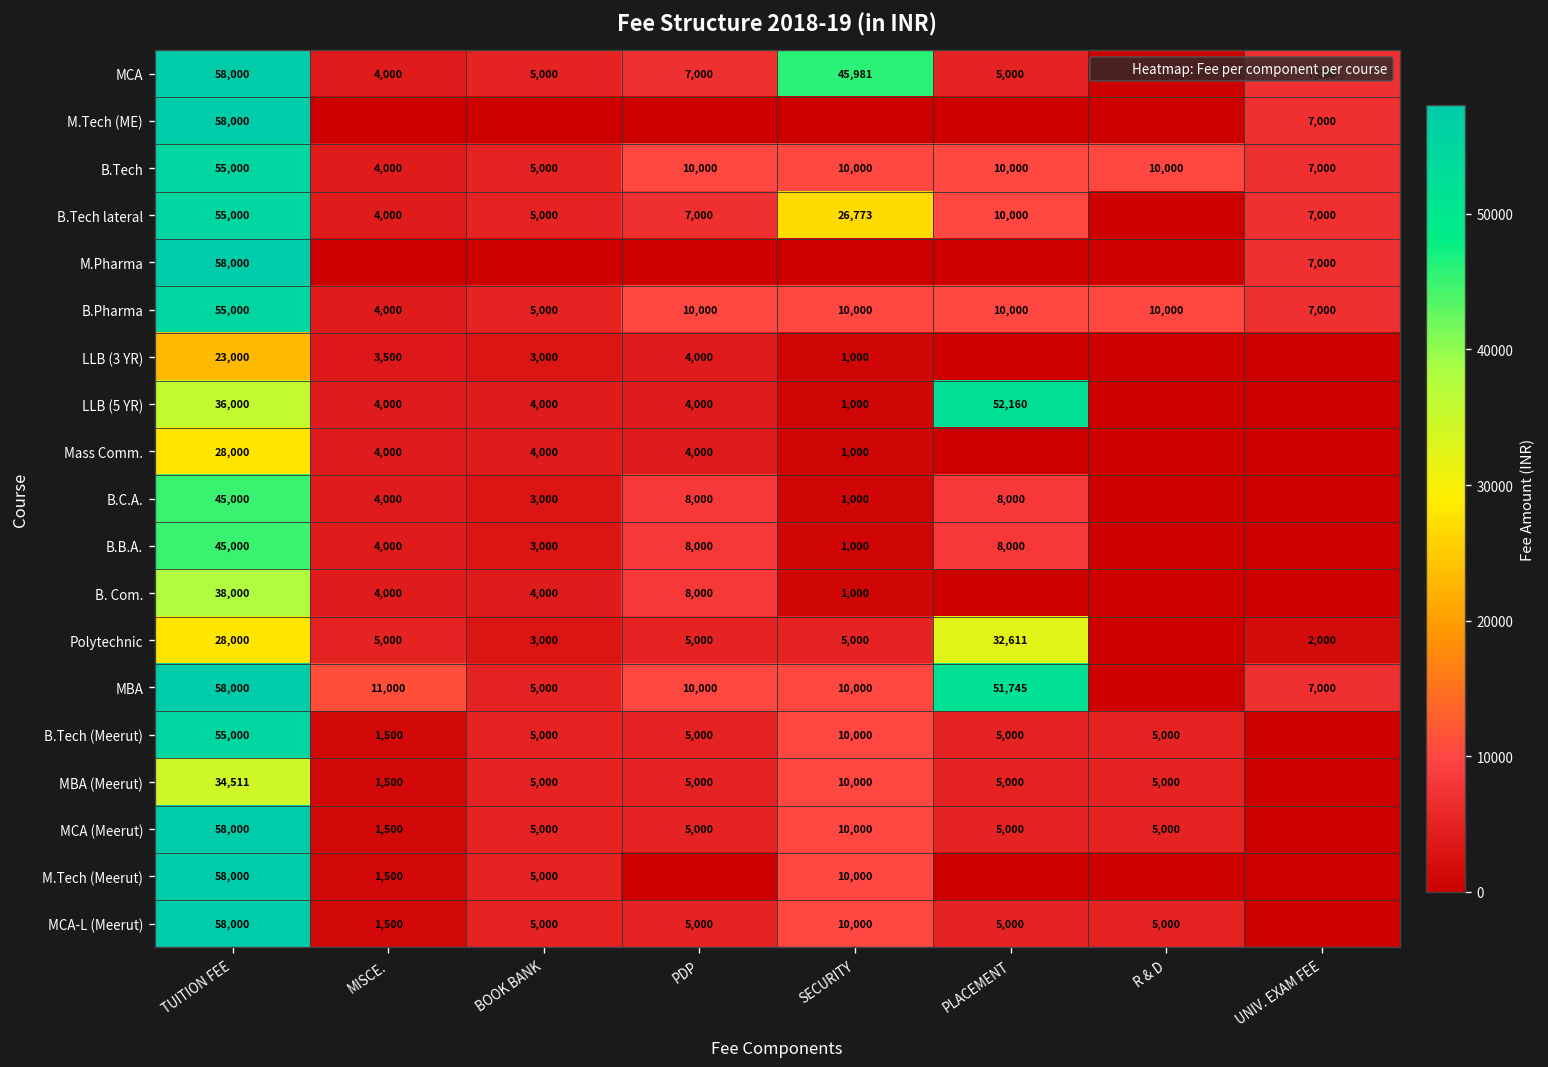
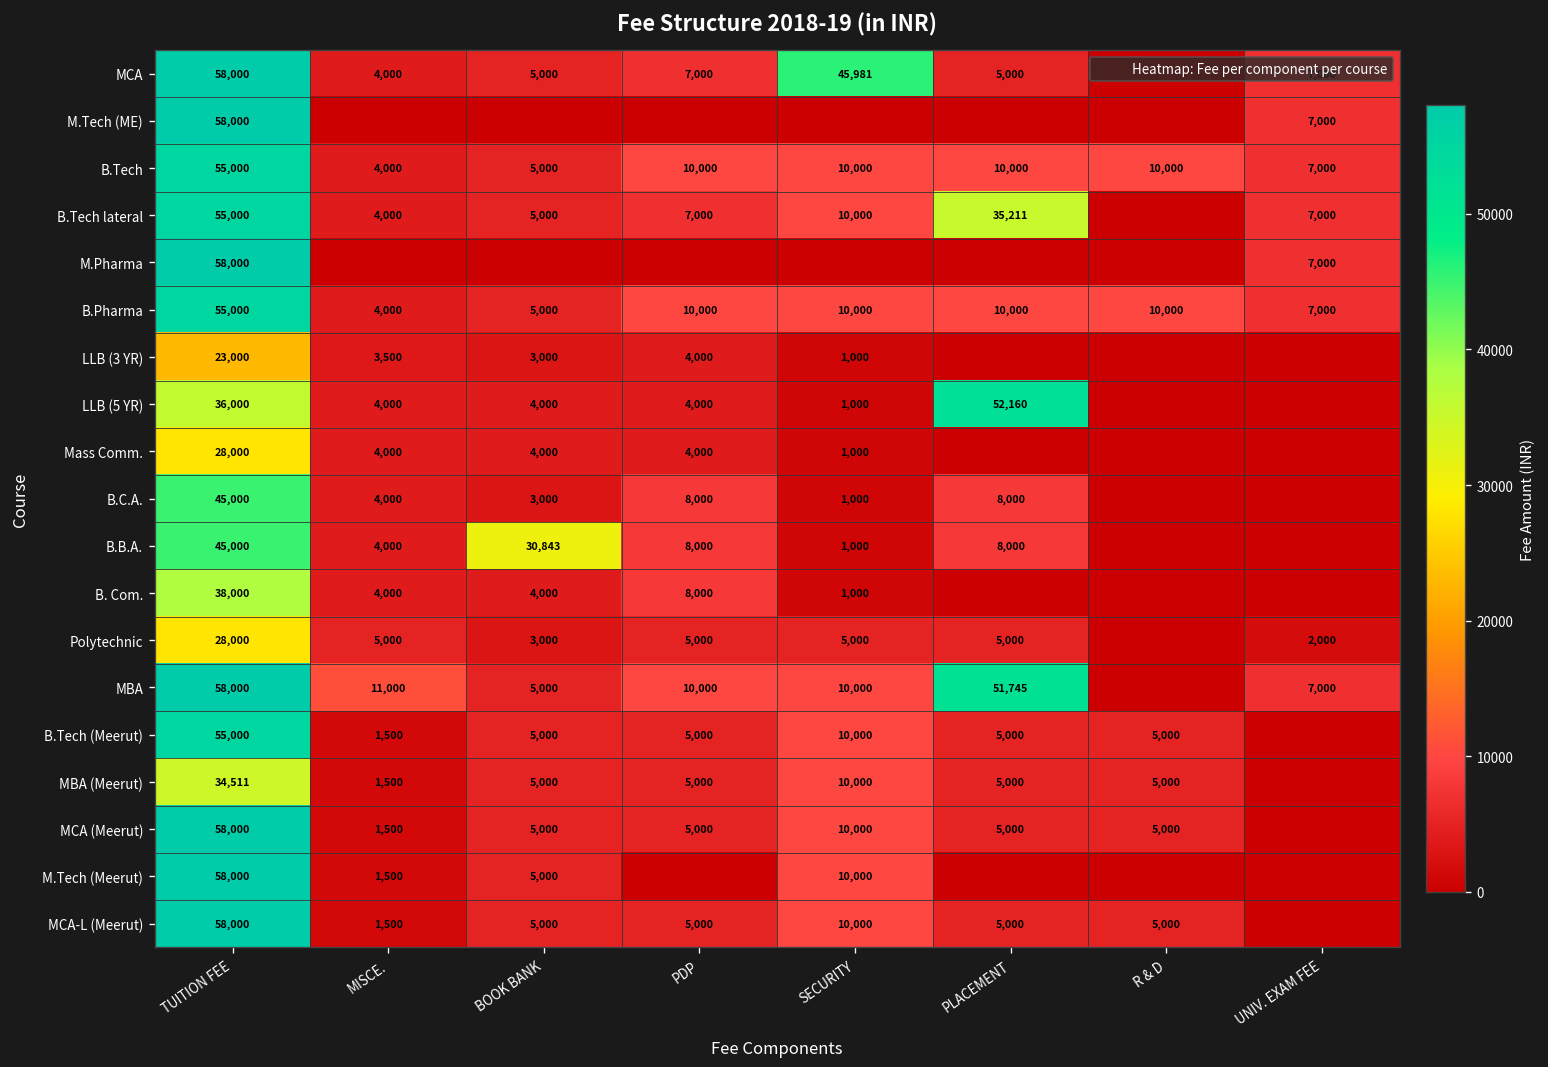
  {
    "MCA": {
      "TUITION FEE": "58,000",
      "MISCE.": "4,000",
      "BOOK BANK": "5,000",
      "PDP": "7,000",
      "SECURITY": "45,981",
      "PLACEMENT": "5,000"
    },
    "M.Tech (ME)": {
      "TUITION FEE": "58,000",
      "UNIV. EXAM FEE": "7,000"
    },
    "B.Tech": {
      "TUITION FEE": "55,000",
      "MISCE.": "4,000",
      "BOOK BANK": "5,000",
      "PDP": "10,000",
      "SECURITY": "10,000",
      "PLACEMENT": "10,000",
      "R & D": "10,000",
      "UNIV. EXAM FEE": "7,000"
    },
    "B.Tech lateral": {
      "TUITION FEE": "55,000",
      "MISCE.": "4,000",
      "BOOK BANK": "5,000",
      "PDP": "7,000",
-     "SECURITY": "26,773",
-     "PLACEMENT": "10,000",
+     "SECURITY": "10,000",
+     "PLACEMENT": "35,211",
      "UNIV. EXAM FEE": "7,000"
    },
    "M.Pharma": {
      "TUITION FEE": "58,000",
      "UNIV. EXAM FEE": "7,000"
    },
    "B.Pharma": {
      "TUITION FEE": "55,000",
      "MISCE.": "4,000",
      "BOOK BANK": "5,000",
      "PDP": "10,000",
      "SECURITY": "10,000",
      "PLACEMENT": "10,000",
      "R & D": "10,000",
      "UNIV. EXAM FEE": "7,000"
    },
    "LLB (3 YR)": {
      "TUITION FEE": "23,000",
      "MISCE.": "3,500",
      "BOOK BANK": "3,000",
      "PDP": "4,000",
      "SECURITY": "1,000"
    },
    "LLB (5 YR)": {
      "TUITION FEE": "36,000",
      "MISCE.": "4,000",
      "BOOK BANK": "4,000",
      "PDP": "4,000",
      "SECURITY": "1,000",
      "PLACEMENT": "52,160"
    },
    "Mass Comm.": {
      "TUITION FEE": "28,000",
      "MISCE.": "4,000",
      "BOOK BANK": "4,000",
      "PDP": "4,000",
      "SECURITY": "1,000"
    },
    "B.C.A.": {
      "TUITION FEE": "45,000",
      "MISCE.": "4,000",
      "BOOK BANK": "3,000",
      "PDP": "8,000",
      "SECURITY": "1,000",
      "PLACEMENT": "8,000"
    },
    "B.B.A.": {
      "TUITION FEE": "45,000",
      "MISCE.": "4,000",
-     "BOOK BANK": "3,000",
+     "BOOK BANK": "30,843",
      "PDP": "8,000",
      "SECURITY": "1,000",
      "PLACEMENT": "8,000"
    },
    "B. Com.": {
      "TUITION FEE": "38,000",
      "MISCE.": "4,000",
      "BOOK BANK": "4,000",
      "PDP": "8,000",
      "SECURITY": "1,000"
    },
    "Polytechnic": {
      "TUITION FEE": "28,000",
      "MISCE.": "5,000",
      "BOOK BANK": "3,000",
      "PDP": "5,000",
      "SECURITY": "5,000",
-     "PLACEMENT": "32,611",
+     "PLACEMENT": "5,000",
      "UNIV. EXAM FEE": "2,000"
    },
    "MBA": {
      "TUITION FEE": "58,000",
      "MISCE.": "11,000",
      "BOOK BANK": "5,000",
      "PDP": "10,000",
      "SECURITY": "10,000",
      "PLACEMENT": "51,745",
      "UNIV. EXAM FEE": "7,000"
    },
    "B.Tech (Meerut)": {
      "TUITION FEE": "55,000",
      "MISCE.": "1,500",
      "BOOK BANK": "5,000",
      "PDP": "5,000",
      "SECURITY": "10,000",
      "PLACEMENT": "5,000",
      "R & D": "5,000"
    },
    "MBA (Meerut)": {
      "TUITION FEE": "34,511",
      "MISCE.": "1,500",
      "BOOK BANK": "5,000",
      "PDP": "5,000",
      "SECURITY": "10,000",
      "PLACEMENT": "5,000",
      "R & D": "5,000"
    },
    "MCA (Meerut)": {
      "TUITION FEE": "58,000",
      "MISCE.": "1,500",
      "BOOK BANK": "5,000",
      "PDP": "5,000",
      "SECURITY": "10,000",
      "PLACEMENT": "5,000",
      "R & D": "5,000"
    },
    "M.Tech (Meerut)": {
      "TUITION FEE": "58,000",
      "MISCE.": "1,500",
      "BOOK BANK": "5,000",
      "SECURITY": "10,000"
    },
    "MCA-L (Meerut)": {
      "TUITION FEE": "58,000",
      "MISCE.": "1,500",
      "BOOK BANK": "5,000",
      "PDP": "5,000",
      "SECURITY": "10,000",
      "PLACEMENT": "5,000",
      "R & D": "5,000"
    }
  }
